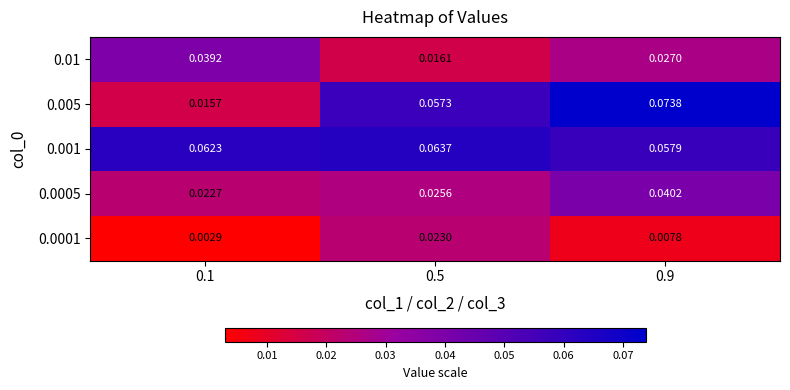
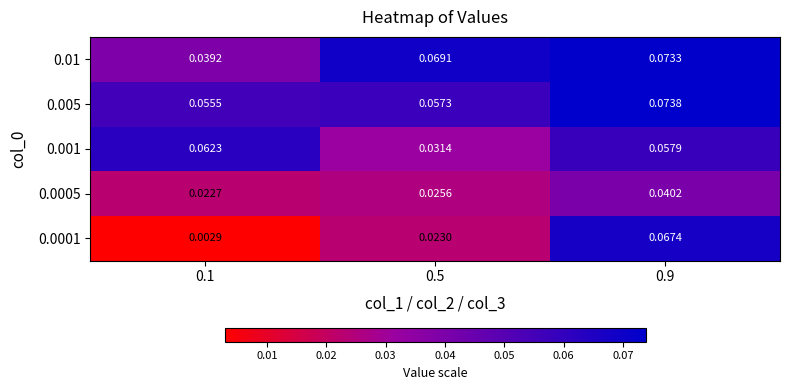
  {
    "0.01": {
      "0.1": 0.0392,
-     "0.5": 0.0161,
-     "0.9": 0.0270
+     "0.5": 0.0691,
+     "0.9": 0.0733
    },
    "0.005": {
-     "0.1": 0.0157,
+     "0.1": 0.0555,
      "0.5": 0.0573,
      "0.9": 0.0738
    },
    "0.001": {
      "0.1": 0.0623,
-     "0.5": 0.0637,
+     "0.5": 0.0314,
      "0.9": 0.0579
    },
    "0.0005": {
      "0.1": 0.0227,
      "0.5": 0.0256,
      "0.9": 0.0402
    },
    "0.0001": {
      "0.1": 0.0029,
      "0.5": 0.0230,
-     "0.9": 0.0078
+     "0.9": 0.0674
    }
  }
